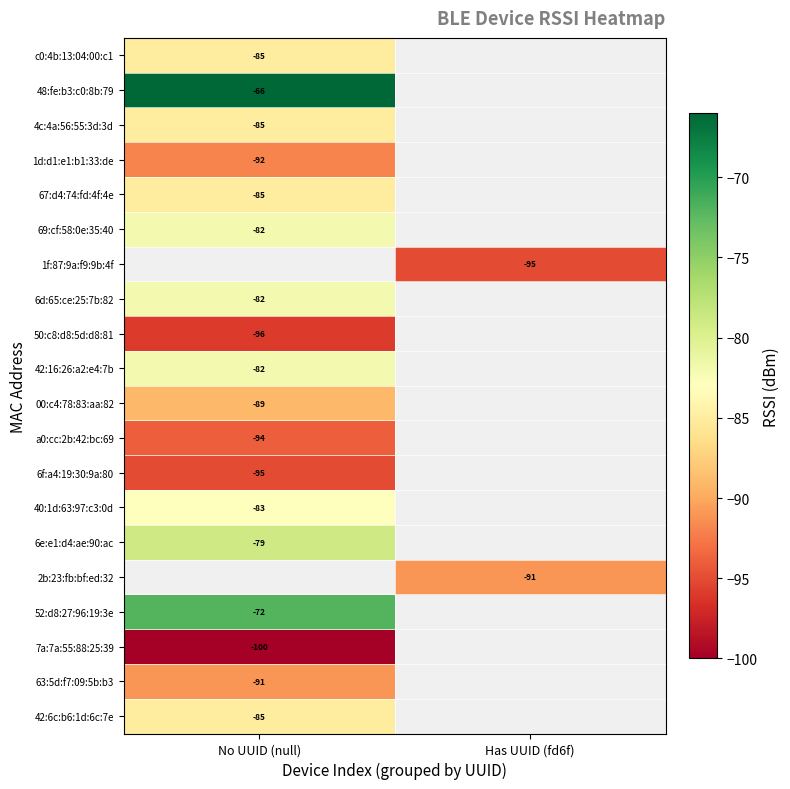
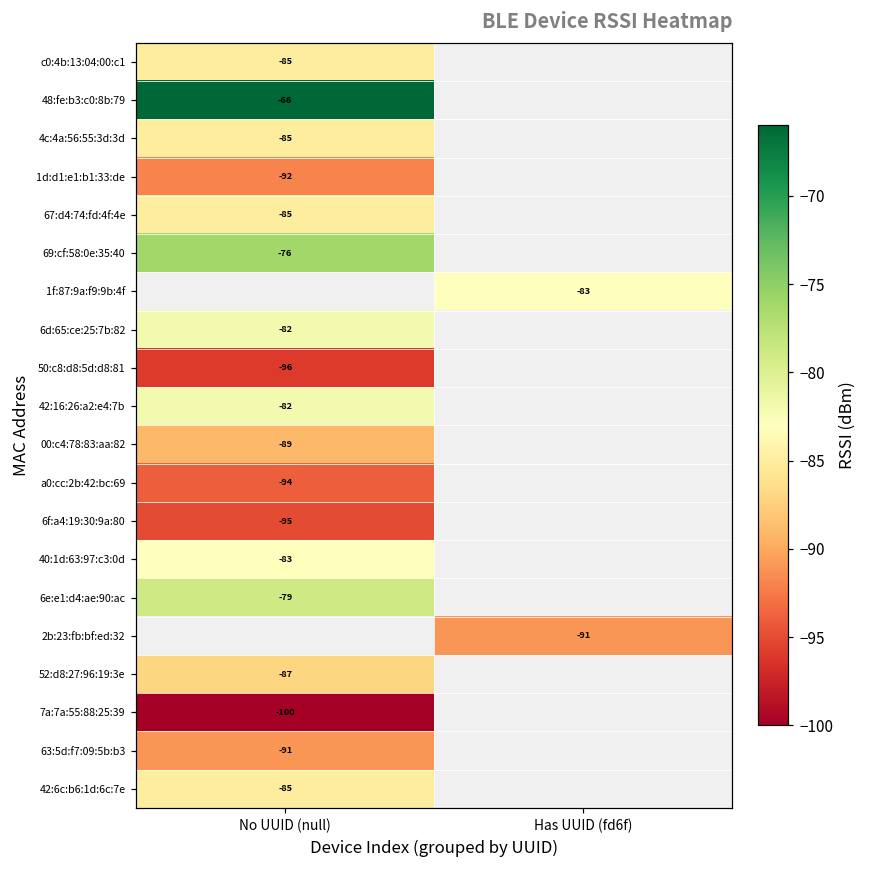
  {
    "c0:4b:13:04:00:c1": {
      "No UUID (null)": -85
    },
    "48:fe:b3:c0:8b:79": {
      "No UUID (null)": -66
    },
    "4c:4a:56:55:3d:3d": {
      "No UUID (null)": -85
    },
    "1d:d1:e1:b1:33:de": {
      "No UUID (null)": -92
    },
    "67:d4:74:fd:4f:4e": {
      "No UUID (null)": -85
    },
    "69:cf:58:0e:35:40": {
-     "No UUID (null)": -82
+     "No UUID (null)": -76
    },
    "1f:87:9a:f9:9b:4f": {
-     "Has UUID (fd6f)": -95
+     "Has UUID (fd6f)": -83
    },
    "6d:65:ce:25:7b:82": {
      "No UUID (null)": -82
    },
    "50:c8:d8:5d:d8:81": {
      "No UUID (null)": -96
    },
    "42:16:26:a2:e4:7b": {
      "No UUID (null)": -82
    },
    "00:c4:78:83:aa:82": {
      "No UUID (null)": -89
    },
    "a0:cc:2b:42:bc:69": {
      "No UUID (null)": -94
    },
    "6f:a4:19:30:9a:80": {
      "No UUID (null)": -95
    },
    "40:1d:63:97:c3:0d": {
      "No UUID (null)": -83
    },
    "6e:e1:d4:ae:90:ac": {
      "No UUID (null)": -79
    },
    "2b:23:fb:bf:ed:32": {
      "Has UUID (fd6f)": -91
    },
    "52:d8:27:96:19:3e": {
-     "No UUID (null)": -72
+     "No UUID (null)": -87
    },
    "7a:7a:55:88:25:39": {
      "No UUID (null)": -100
    },
    "63:5d:f7:09:5b:b3": {
      "No UUID (null)": -91
    },
    "42:6c:b6:1d:6c:7e": {
      "No UUID (null)": -85
    }
  }
